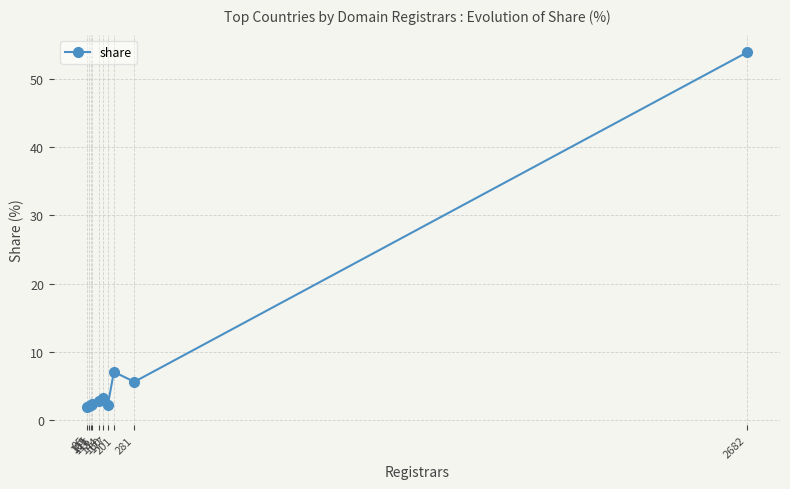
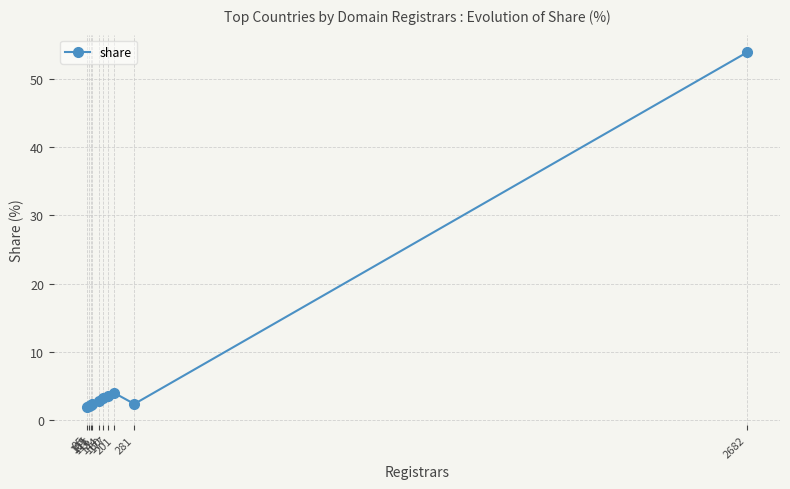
  {
    "95": 2,
    "105": 2,
    "111": 2,
    "116": 2,
    "144": 3,
    "160": 3,
-   "177": 2,
-   "201": 7,
-   "281": 6,
+   "177": 4,
+   "201": 4,
+   "281": 2,
    "2682": 54
  }
